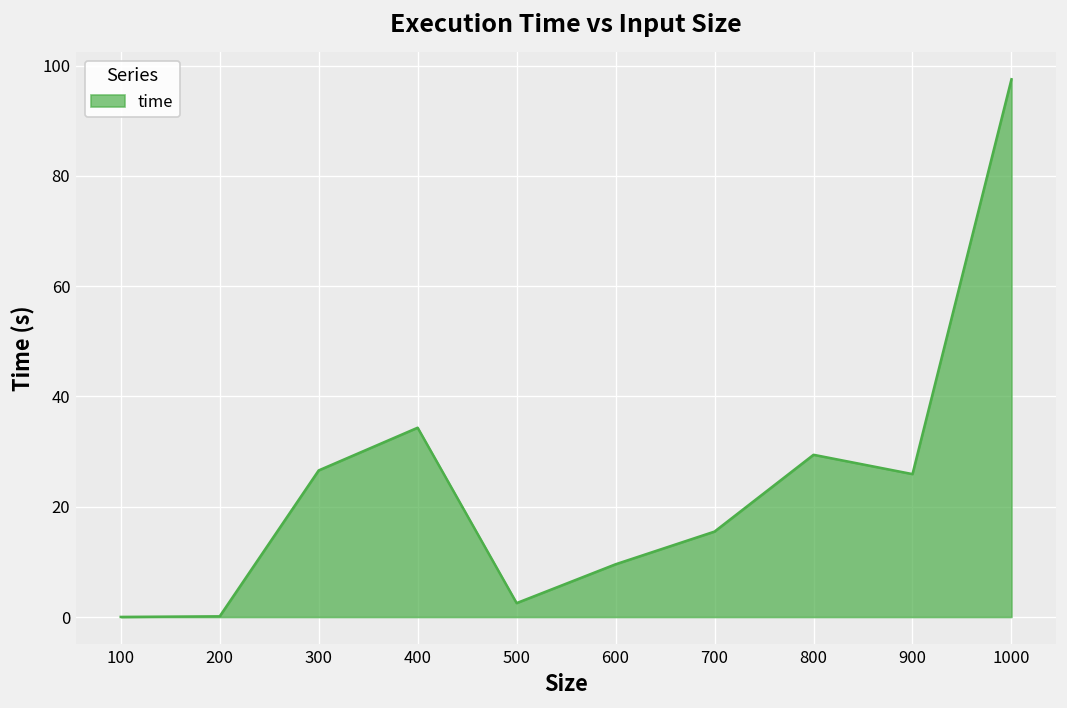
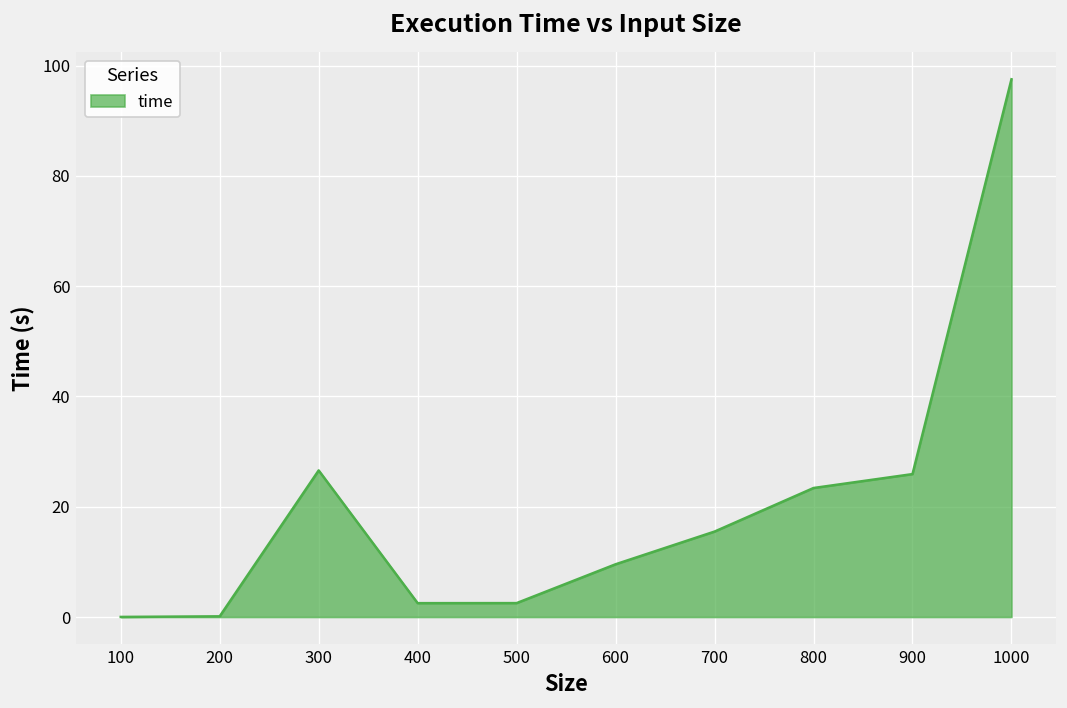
  {
    "100": 0,
    "200": 0,
    "300": 27,
-   "400": 34,
+   "400": 3,
    "500": 3,
    "600": 10,
    "700": 15,
-   "800": 29,
+   "800": 23,
    "900": 26,
    "1000": 98
  }
